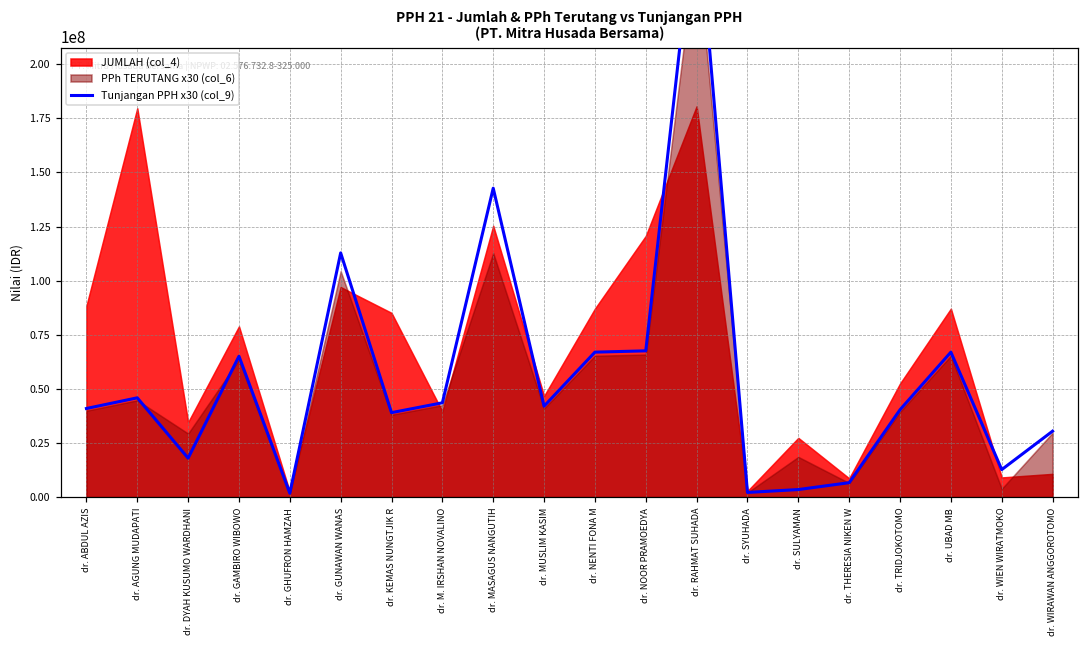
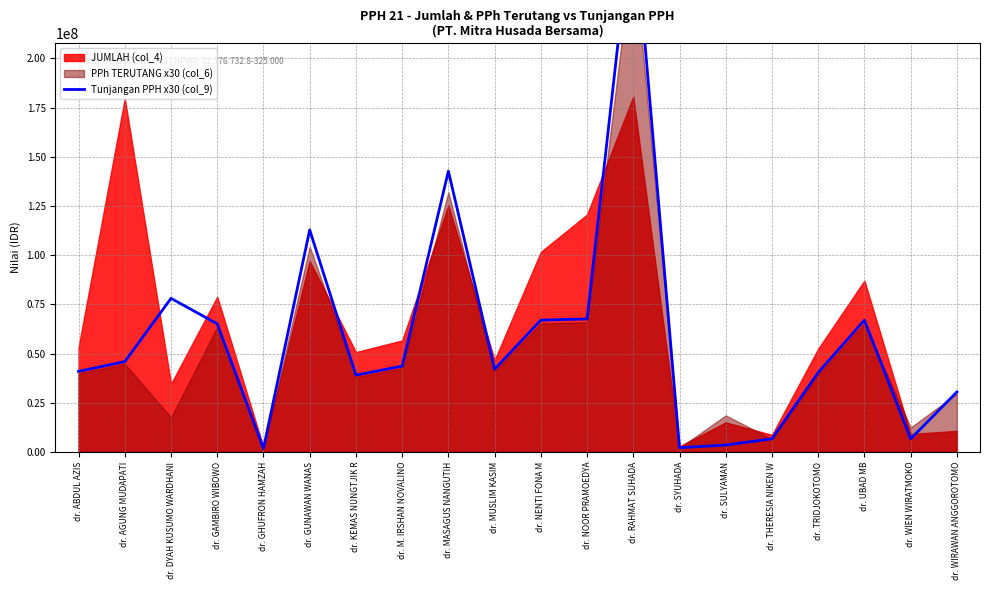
  {
    "JUMLAH (col_4)": {
-     "dr. ABDUL AZIS": 88000000,
+     "dr. ABDUL AZIS": 53000000,
      "dr. DYAH KUSUMO WARDHANI": 35000000,
      "dr. GAMBIRO WIBOWO": 79000000,
      "dr. GUNAWAN WANAS": 97000000,
-     "dr. KEMAS NUNGTJIK R": 85000000,
-     "dr. M. IRSHAN NOVALINO": 40000000,
+     "dr. KEMAS NUNGTJIK R": 51000000,
+     "dr. M. IRSHAN NOVALINO": 57000000,
      "dr. MASAGUS NANGUTIH": 125000000,
      "dr. MUSLIM KASIM": 47000000,
-     "dr. NENTI FONA M": 87000000,
+     "dr. NENTI FONA M": 102000000,
      "dr. NOOR PRAMOEDYA": 121000000,
      "dr. RAHMAT SUHADA": 181000000,
-     "dr. SULYAMAN": 27000000,
+     "dr. SULYAMAN": 15000000,
      "dr. THERESIA NIKEN W": 9000000,
      "dr. TRIDJOKOTOMO": 52000000,
      "dr. UBAD MB": 87000000,
      "dr. WIEN WIRATMOKO": 9000000,
      "dr. WIRAWAN ANGGOROTOMO": 11000000
    },
    "Tunjangan PPH x30 (col_9)": {
-     "dr. DYAH KUSUMO WARDHANI": 18000000,
+     "dr. DYAH KUSUMO WARDHANI": 78000000,
      "dr. GAMBIRO WIBOWO": 65000000,
      "dr. GUNAWAN WANAS": 113000000,
      "dr. MASAGUS NANGUTIH": 143000000,
      "dr. NENTI FONA M": 67000000,
      "dr. NOOR PRAMOEDYA": 68000000,
      "dr. SULYAMAN": 3000000,
      "dr. UBAD MB": 67000000,
-     "dr. WIEN WIRATMOKO": 13000000
+     "dr. WIEN WIRATMOKO": 7000000
    },
    "PPh TERUTANG x30 (col_6)": {
-     "dr. DYAH KUSUMO WARDHANI": 29000000,
+     "dr. DYAH KUSUMO WARDHANI": 18000000,
      "dr. GAMBIRO WIBOWO": 63000000,
      "dr. GUNAWAN WANAS": 104000000,
-     "dr. MASAGUS NANGUTIH": 113000000,
+     "dr. MASAGUS NANGUTIH": 132000000,
      "dr. NENTI FONA M": 65000000,
      "dr. NOOR PRAMOEDYA": 66000000,
      "dr. SULYAMAN": 19000000,
      "dr. UBAD MB": 65000000,
-     "dr. WIEN WIRATMOKO": 4000000
+     "dr. WIEN WIRATMOKO": 12000000
    }
  }
